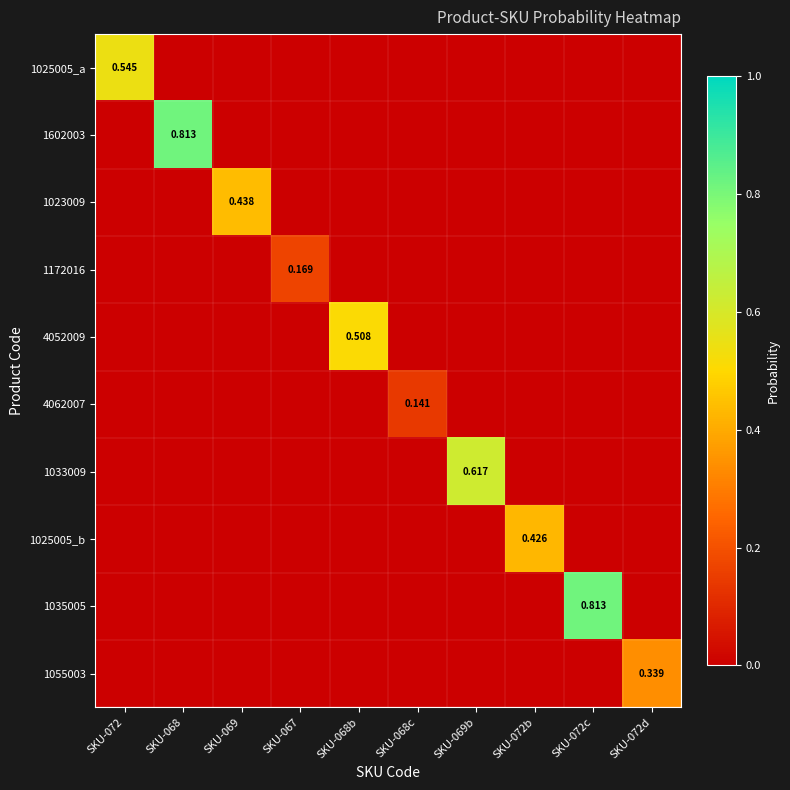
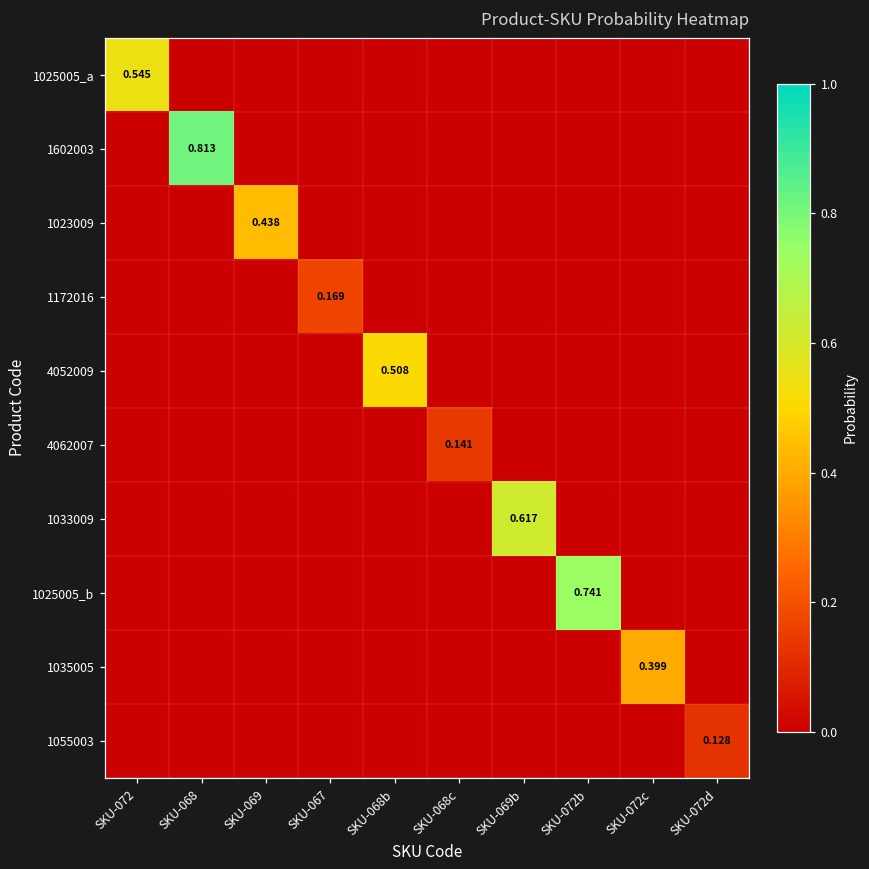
  {
    "1025005_a": {
      "SKU-072": 0.545
    },
    "1602003": {
      "SKU-068": 0.813
    },
    "1023009": {
      "SKU-069": 0.438
    },
    "1172016": {
      "SKU-067": 0.169
    },
    "4052009": {
      "SKU-068b": 0.508
    },
    "4062007": {
      "SKU-068c": 0.141
    },
    "1033009": {
      "SKU-069b": 0.617
    },
    "1025005_b": {
-     "SKU-072b": 0.426
+     "SKU-072b": 0.741
    },
    "1035005": {
-     "SKU-072c": 0.813
+     "SKU-072c": 0.399
    },
    "1055003": {
-     "SKU-072d": 0.339
+     "SKU-072d": 0.128
    }
  }
